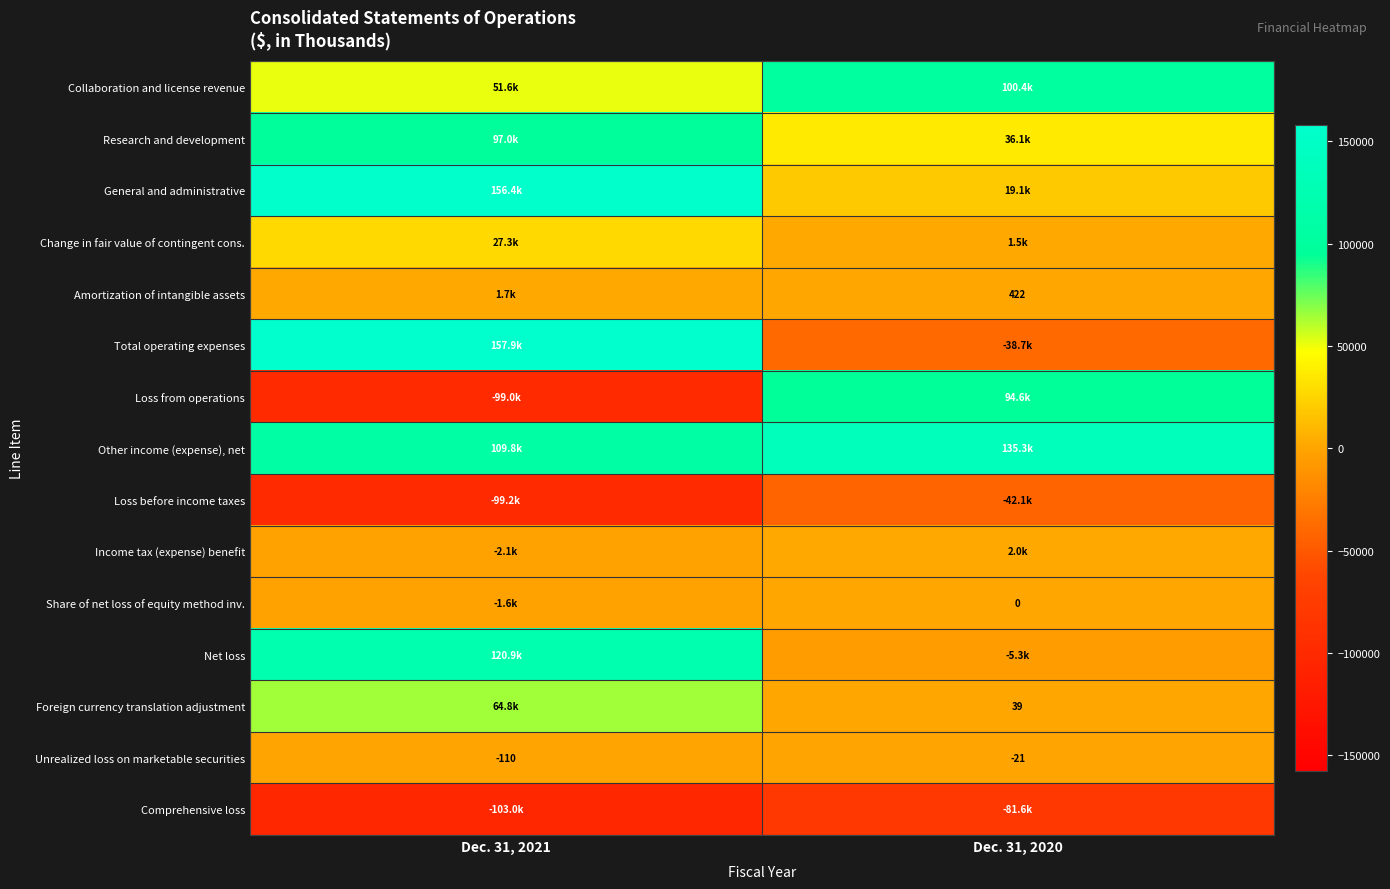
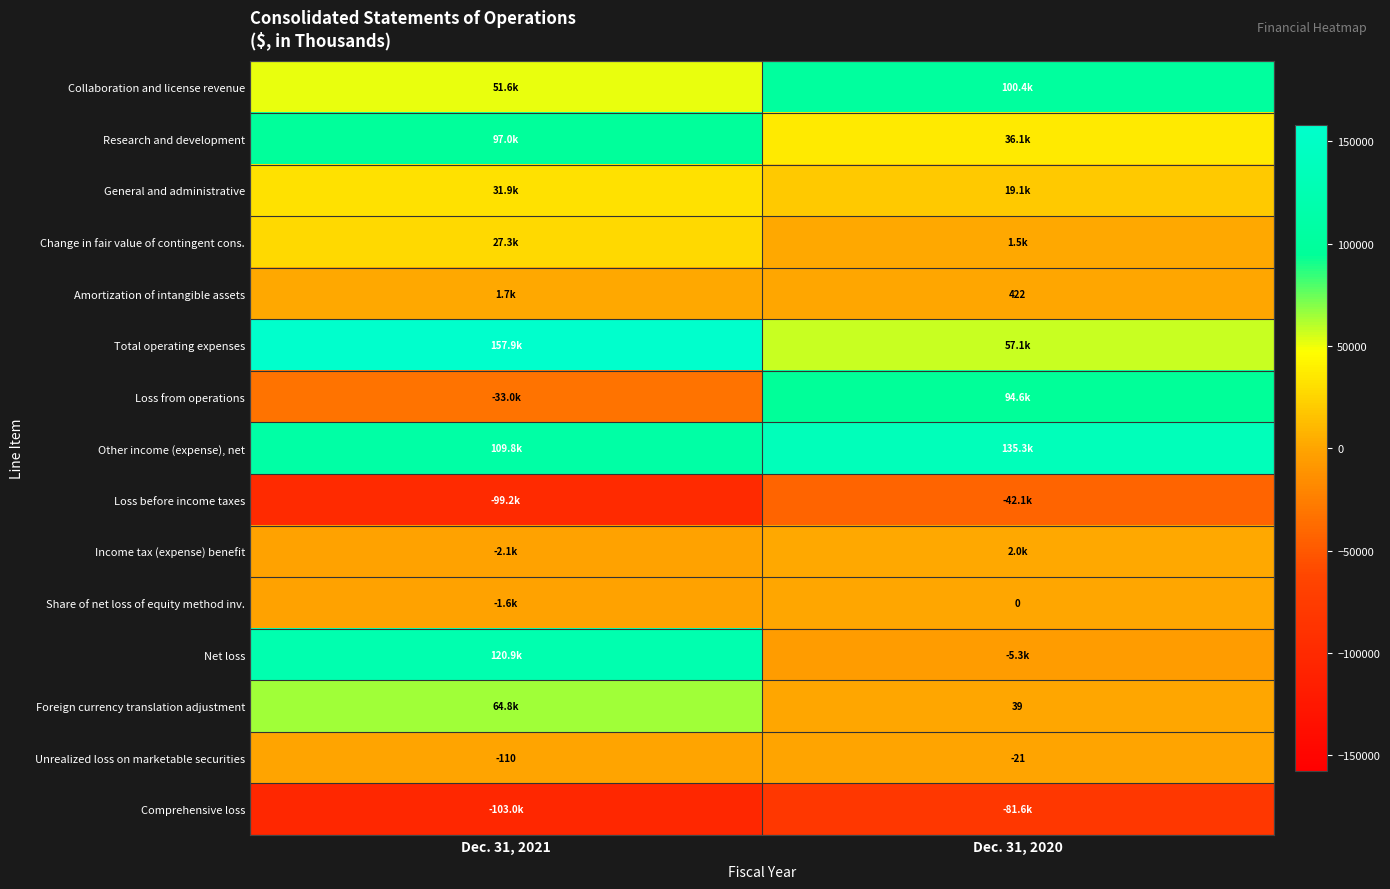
  {
    "Collaboration and license revenue": {
      "Dec. 31, 2021": "51.6k",
      "Dec. 31, 2020": "100.4k"
    },
    "Research and development": {
      "Dec. 31, 2021": "97.0k",
      "Dec. 31, 2020": "36.1k"
    },
    "General and administrative": {
-     "Dec. 31, 2021": "156.4k",
+     "Dec. 31, 2021": "31.9k",
      "Dec. 31, 2020": "19.1k"
    },
    "Change in fair value of contingent cons.": {
      "Dec. 31, 2021": "27.3k",
      "Dec. 31, 2020": "1.5k"
    },
    "Amortization of intangible assets": {
      "Dec. 31, 2021": "1.7k",
      "Dec. 31, 2020": "422"
    },
    "Total operating expenses": {
      "Dec. 31, 2021": "157.9k",
-     "Dec. 31, 2020": "-38.7k"
+     "Dec. 31, 2020": "57.1k"
    },
    "Loss from operations": {
-     "Dec. 31, 2021": "-99.0k",
+     "Dec. 31, 2021": "-33.0k",
      "Dec. 31, 2020": "94.6k"
    },
    "Other income (expense), net": {
      "Dec. 31, 2021": "109.8k",
      "Dec. 31, 2020": "135.3k"
    },
    "Loss before income taxes": {
      "Dec. 31, 2021": "-99.2k",
      "Dec. 31, 2020": "-42.1k"
    },
    "Income tax (expense) benefit": {
      "Dec. 31, 2021": "-2.1k",
      "Dec. 31, 2020": "2.0k"
    },
    "Share of net loss of equity method inv.": {
      "Dec. 31, 2021": "-1.6k",
      "Dec. 31, 2020": "0"
    },
    "Net loss": {
      "Dec. 31, 2021": "120.9k",
      "Dec. 31, 2020": "-5.3k"
    },
    "Foreign currency translation adjustment": {
      "Dec. 31, 2021": "64.8k",
      "Dec. 31, 2020": "39"
    },
    "Unrealized loss on marketable securities": {
      "Dec. 31, 2021": "-110",
      "Dec. 31, 2020": "-21"
    },
    "Comprehensive loss": {
      "Dec. 31, 2021": "-103.0k",
      "Dec. 31, 2020": "-81.6k"
    }
  }
